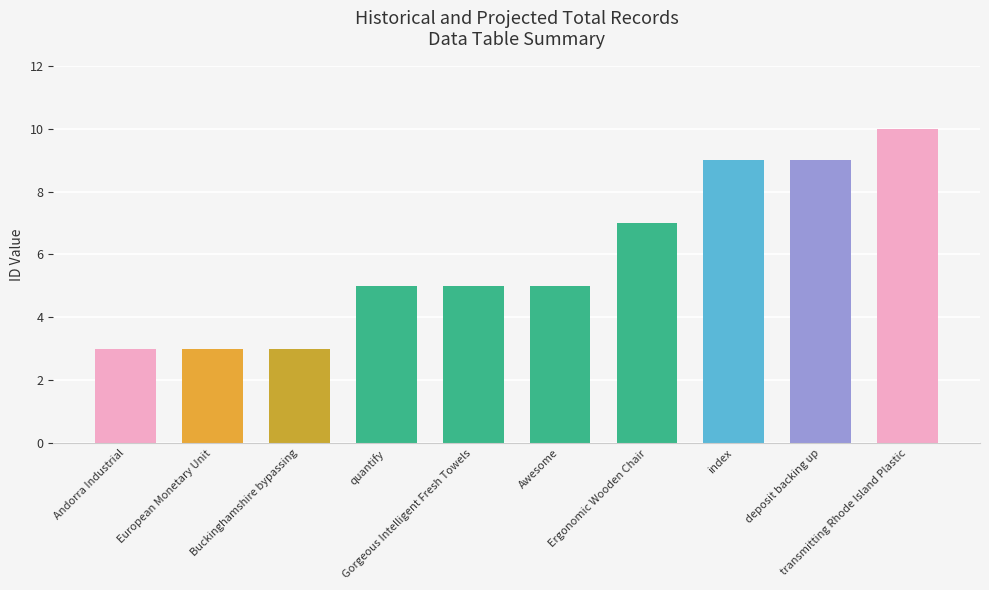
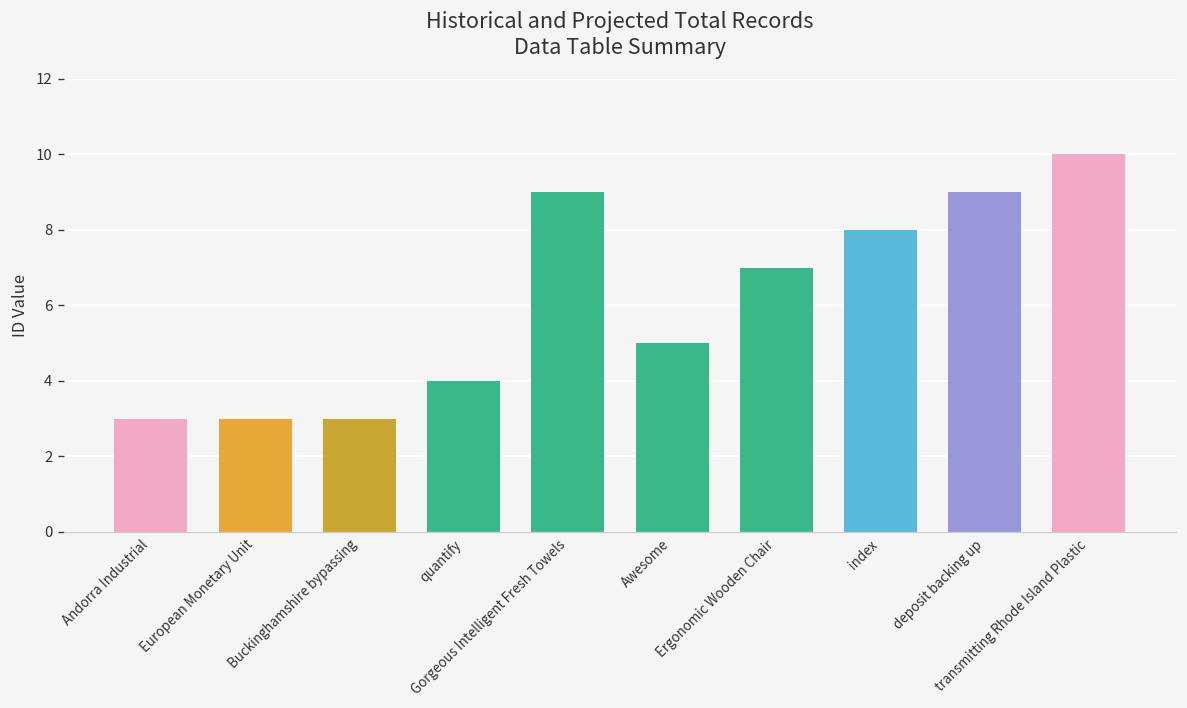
  {
    "Andorra Industrial": 3,
    "European Monetary Unit": 3,
    "Buckinghamshire bypassing": 3,
-   "quantify": 5,
-   "Gorgeous Intelligent Fresh Towels": 5,
+   "quantify": 4,
+   "Gorgeous Intelligent Fresh Towels": 9,
    "Awesome": 5,
    "Ergonomic Wooden Chair": 7,
-   "index": 9,
+   "index": 8,
    "deposit backing up": 9,
    "transmitting Rhode Island Plastic": 10
  }
